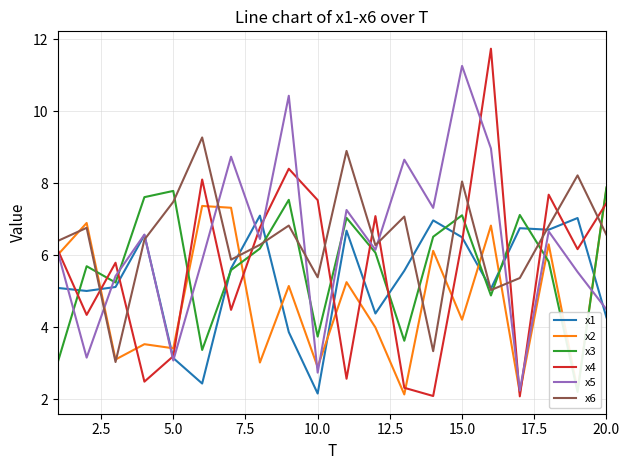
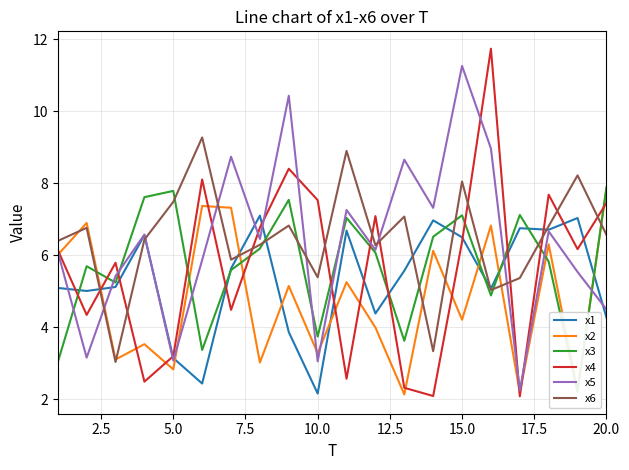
  {
    "x1": {
      "10.0": 2.2,
      "15.0": 6.5,
      "20.0": 4.3
    },
    "x2": {
-     "5.0": 3.4,
-     "10.0": 2.9,
+     "5.0": 2.8,
+     "10.0": 3.3,
      "15.0": 4.2
    },
    "x3": {
      "5.0": 7.8,
      "10.0": 3.7,
      "15.0": 7.1
    },
    "x4": {
      "10.0": 7.5,
      "15.0": 6.4,
      "20.0": 7.4
    },
    "x5": {
-     "10.0": 2.7,
+     "10.0": 3.1,
      "15.0": 11.3,
      "20.0": 4.5
    },
    "x6": {
      "5.0": 7.5,
      "10.0": 5.4,
      "15.0": 8.0,
      "20.0": 6.6
    }
  }
